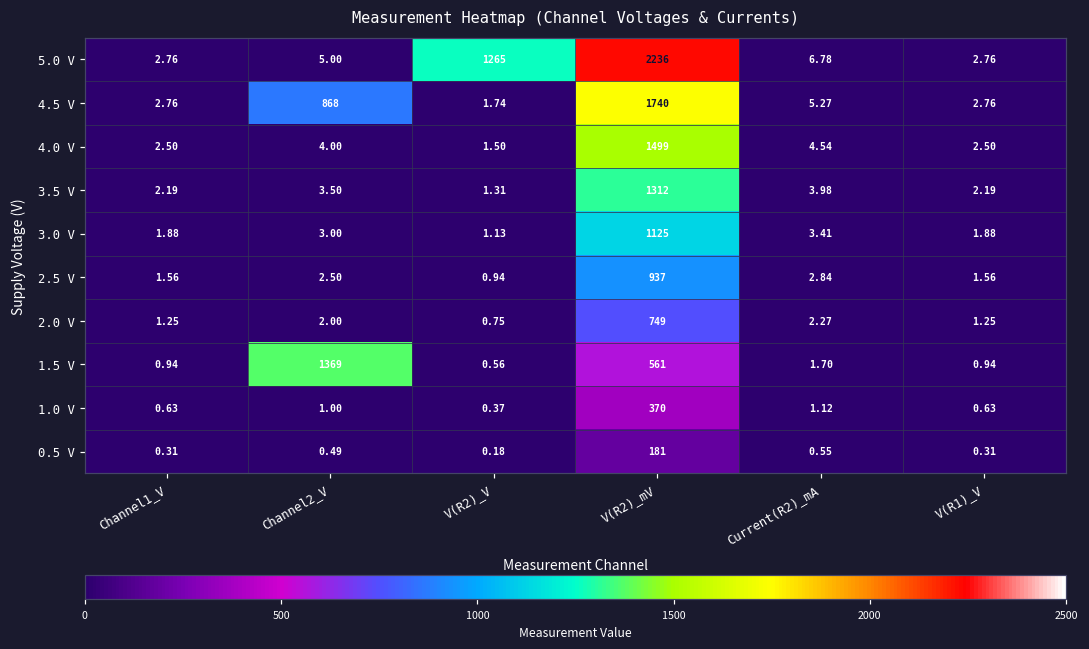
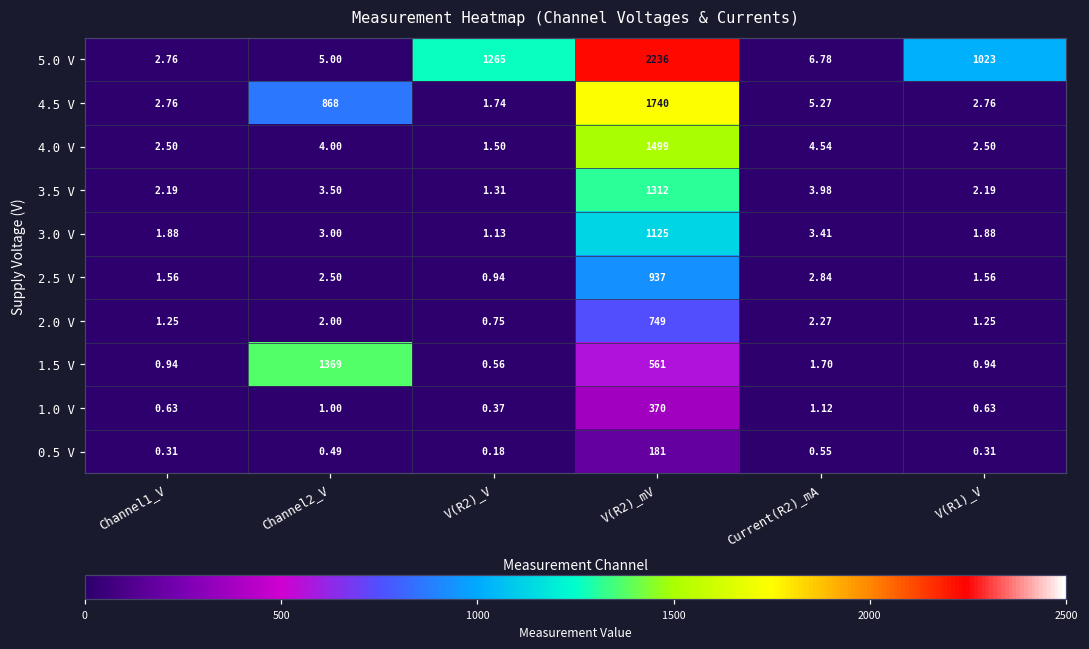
  {
    "5.0 V": {
      "Channel1_V": 2.76,
      "Channel2_V": 5.00,
      "V(R2)_V": 1265,
      "V(R2)_mV": 2236,
      "Current(R2)_mA": 6.78,
-     "V(R1)_V": 2.76
+     "V(R1)_V": 1023
    },
    "4.5 V": {
      "Channel1_V": 2.76,
      "Channel2_V": 868,
      "V(R2)_V": 1.74,
      "V(R2)_mV": 1740,
      "Current(R2)_mA": 5.27,
      "V(R1)_V": 2.76
    },
    "4.0 V": {
      "Channel1_V": 2.50,
      "Channel2_V": 4.00,
      "V(R2)_V": 1.50,
      "V(R2)_mV": 1499,
      "Current(R2)_mA": 4.54,
      "V(R1)_V": 2.50
    },
    "3.5 V": {
      "Channel1_V": 2.19,
      "Channel2_V": 3.50,
      "V(R2)_V": 1.31,
      "V(R2)_mV": 1312,
      "Current(R2)_mA": 3.98,
      "V(R1)_V": 2.19
    },
    "3.0 V": {
      "Channel1_V": 1.88,
      "Channel2_V": 3.00,
      "V(R2)_V": 1.13,
      "V(R2)_mV": 1125,
      "Current(R2)_mA": 3.41,
      "V(R1)_V": 1.88
    },
    "2.5 V": {
      "Channel1_V": 1.56,
      "Channel2_V": 2.50,
      "V(R2)_V": 0.94,
      "V(R2)_mV": 937,
      "Current(R2)_mA": 2.84,
      "V(R1)_V": 1.56
    },
    "2.0 V": {
      "Channel1_V": 1.25,
      "Channel2_V": 2.00,
      "V(R2)_V": 0.75,
      "V(R2)_mV": 749,
      "Current(R2)_mA": 2.27,
      "V(R1)_V": 1.25
    },
    "1.5 V": {
      "Channel1_V": 0.94,
      "Channel2_V": 1369,
      "V(R2)_V": 0.56,
      "V(R2)_mV": 561,
      "Current(R2)_mA": 1.70,
      "V(R1)_V": 0.94
    },
    "1.0 V": {
      "Channel1_V": 0.63,
      "Channel2_V": 1.00,
      "V(R2)_V": 0.37,
      "V(R2)_mV": 370,
      "Current(R2)_mA": 1.12,
      "V(R1)_V": 0.63
    },
    "0.5 V": {
      "Channel1_V": 0.31,
      "Channel2_V": 0.49,
      "V(R2)_V": 0.18,
      "V(R2)_mV": 181,
      "Current(R2)_mA": 0.55,
      "V(R1)_V": 0.31
    }
  }
